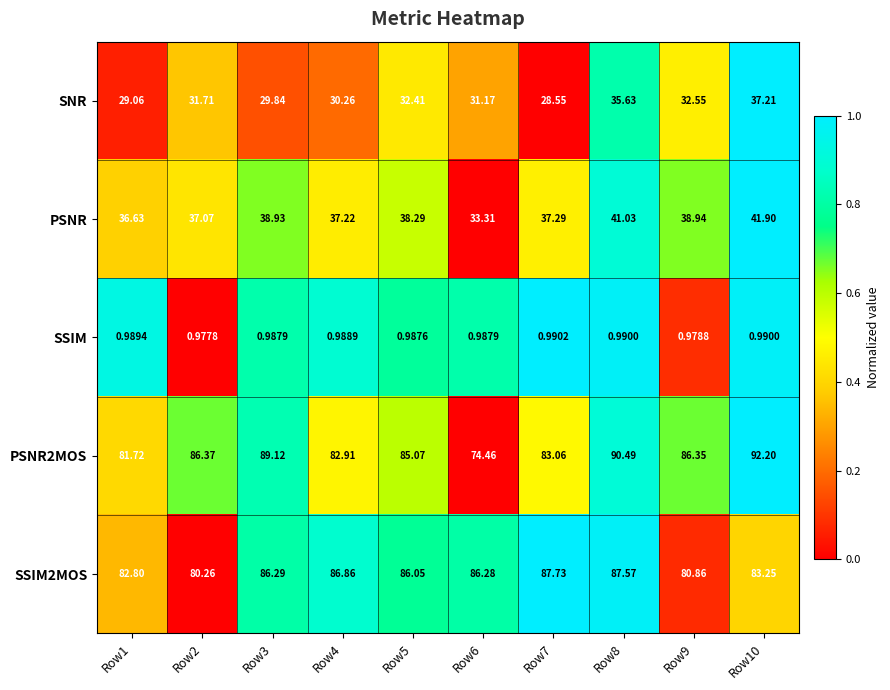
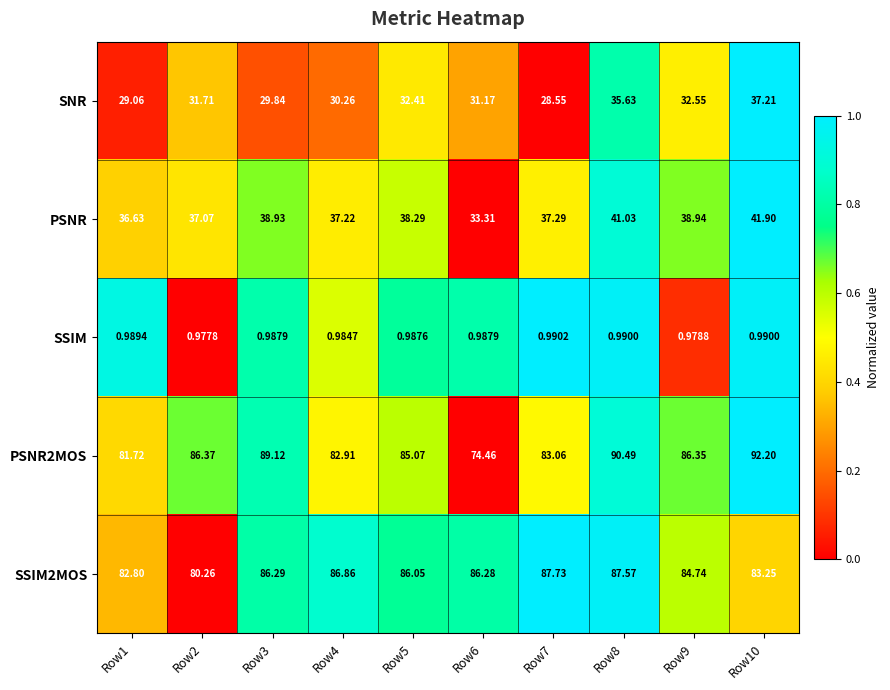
  {
    "SNR": {
      "Row1": 29.06,
      "Row2": 31.71,
      "Row3": 29.84,
      "Row4": 30.26,
      "Row5": 32.41,
      "Row6": 31.17,
      "Row7": 28.55,
      "Row8": 35.63,
      "Row9": 32.55,
      "Row10": 37.21
    },
    "PSNR": {
      "Row1": 36.63,
      "Row2": 37.07,
      "Row3": 38.93,
      "Row4": 37.22,
      "Row5": 38.29,
      "Row6": 33.31,
      "Row7": 37.29,
      "Row8": 41.03,
      "Row9": 38.94,
      "Row10": 41.90
    },
    "SSIM": {
      "Row1": 0.9894,
      "Row2": 0.9778,
      "Row3": 0.9879,
-     "Row4": 0.9889,
+     "Row4": 0.9847,
      "Row5": 0.9876,
      "Row6": 0.9879,
      "Row7": 0.9902,
      "Row8": 0.9900,
      "Row9": 0.9788,
      "Row10": 0.9900
    },
    "PSNR2MOS": {
      "Row1": 81.72,
      "Row2": 86.37,
      "Row3": 89.12,
      "Row4": 82.91,
      "Row5": 85.07,
      "Row6": 74.46,
      "Row7": 83.06,
      "Row8": 90.49,
      "Row9": 86.35,
      "Row10": 92.20
    },
    "SSIM2MOS": {
      "Row1": 82.80,
      "Row2": 80.26,
      "Row3": 86.29,
      "Row4": 86.86,
      "Row5": 86.05,
      "Row6": 86.28,
      "Row7": 87.73,
      "Row8": 87.57,
-     "Row9": 80.86,
+     "Row9": 84.74,
      "Row10": 83.25
    }
  }
